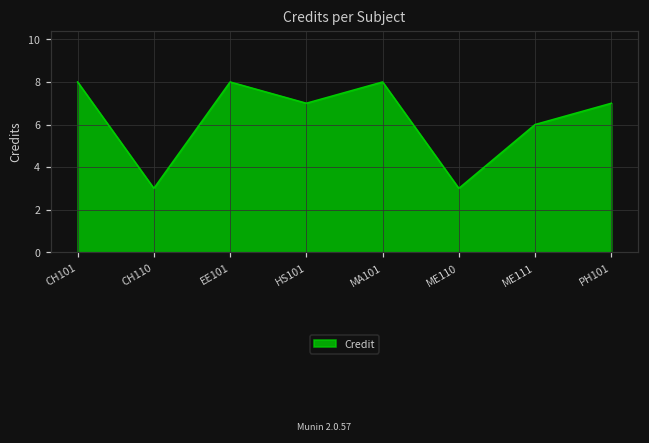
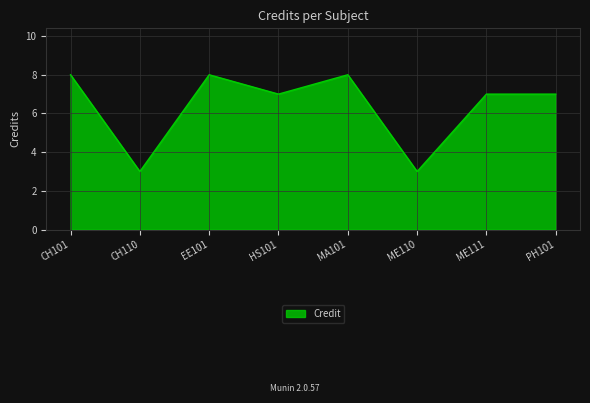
  {
    "CH101": 8,
    "CH110": 3,
    "EE101": 8,
    "HS101": 7,
    "MA101": 8,
    "ME110": 3,
-   "ME111": 6,
+   "ME111": 7,
    "PH101": 7
  }
